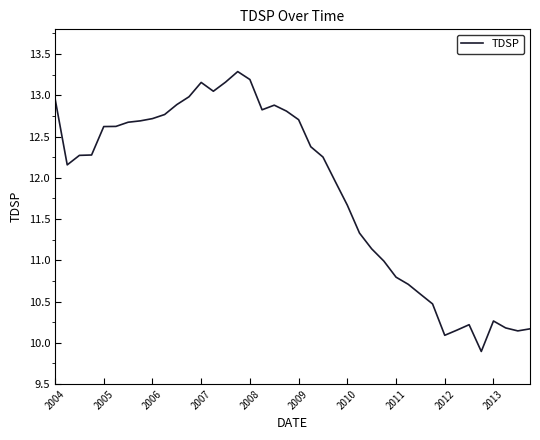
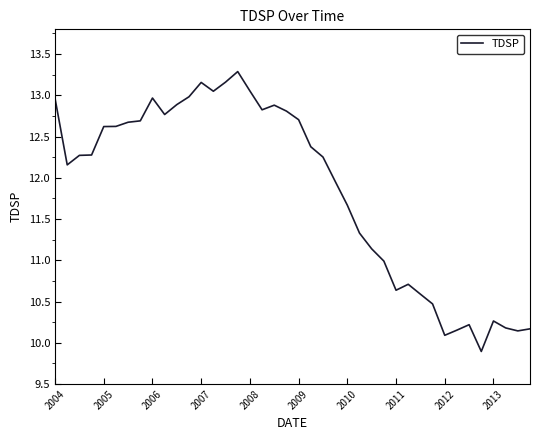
  {
    "2004": 13.0,
    "2005": 12.6,
-   "2006": 12.7,
+   "2006": 13.0,
    "2007": 13.2,
-   "2008": 13.2,
+   "2008": 13.1,
    "2009": 12.7,
    "2010": 11.7,
-   "2011": 10.8,
+   "2011": 10.6,
    "2012": 10.1,
    "2013": 10.3
  }
